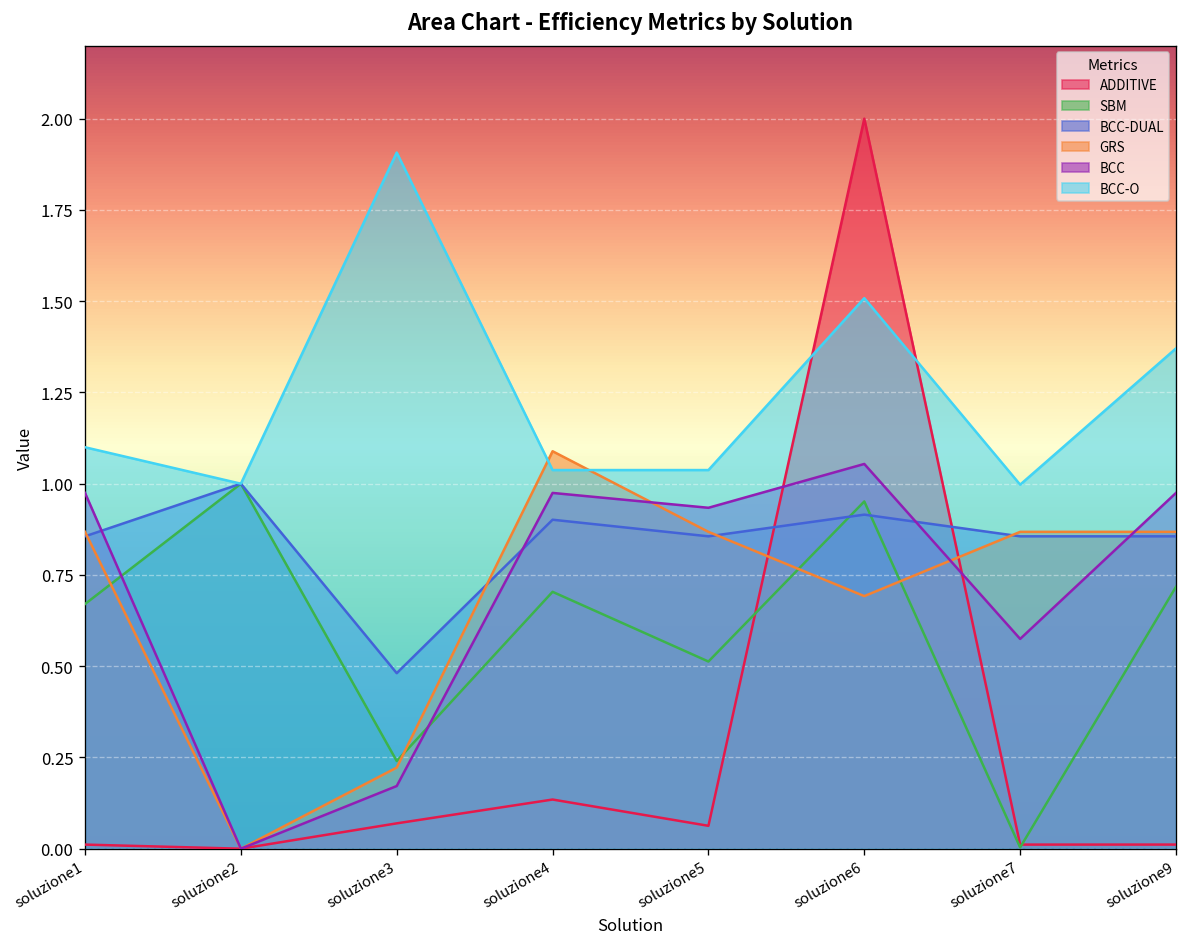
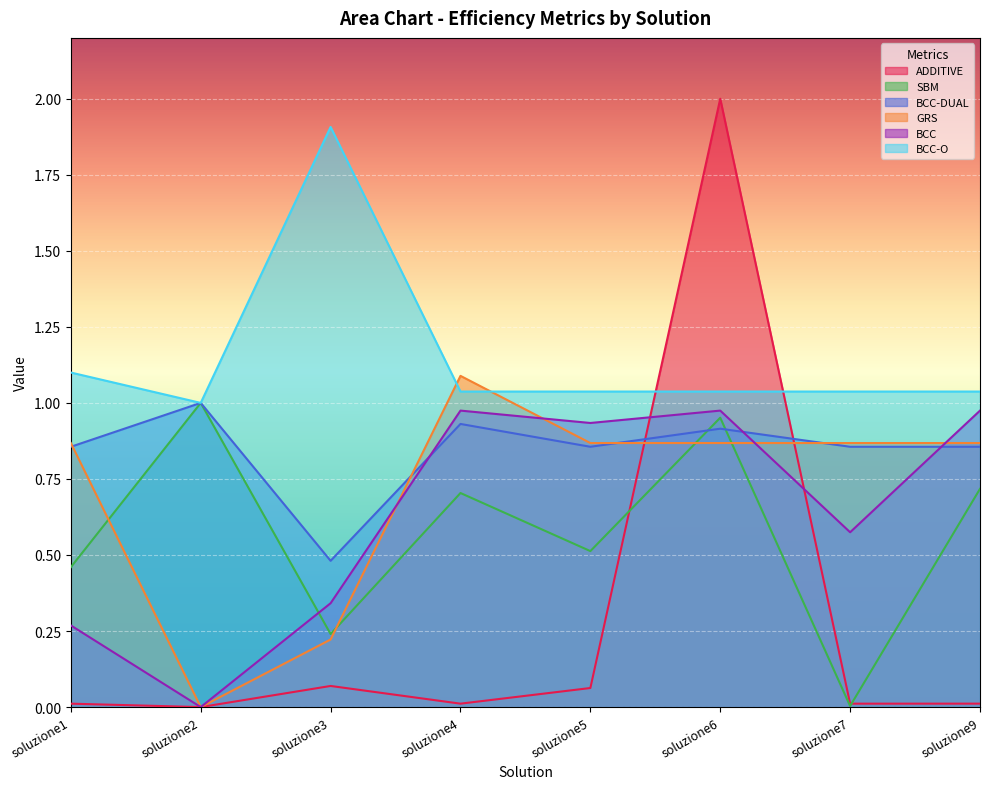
  {
    "ADDITIVE": {
      "soluzione1": 0.01,
      "soluzione3": 0.07,
-     "soluzione4": 0.13,
+     "soluzione4": 0.01,
      "soluzione5": 0.06,
      "soluzione6": 2.00,
      "soluzione9": 0.01
    },
    "SBM": {
-     "soluzione1": 0.67,
+     "soluzione1": 0.46,
      "soluzione3": 0.24,
      "soluzione4": 0.70,
      "soluzione5": 0.51,
      "soluzione6": 0.95,
      "soluzione9": 0.72
    },
    "BCC-DUAL": {
      "soluzione1": 0.86,
      "soluzione3": 0.48,
-     "soluzione4": 0.90,
+     "soluzione4": 0.93,
      "soluzione5": 0.86,
      "soluzione6": 0.92,
      "soluzione7": 0.86,
      "soluzione9": 0.86
    },
    "GRS": {
      "soluzione1": 0.87,
      "soluzione3": 0.22,
      "soluzione4": 1.09,
      "soluzione5": 0.87,
-     "soluzione6": 0.69,
+     "soluzione6": 0.87,
      "soluzione7": 0.87,
      "soluzione9": 0.87
    },
    "BCC": {
-     "soluzione1": 0.97,
-     "soluzione3": 0.17,
+     "soluzione1": 0.27,
+     "soluzione3": 0.34,
      "soluzione4": 0.97,
      "soluzione5": 0.93,
-     "soluzione6": 1.05,
+     "soluzione6": 0.97,
      "soluzione7": 0.57,
      "soluzione9": 0.97
    },
    "BCC-O": {
      "soluzione1": 1.10,
      "soluzione3": 1.91,
      "soluzione4": 1.04,
      "soluzione5": 1.04,
-     "soluzione6": 1.51,
-     "soluzione7": 1.00,
-     "soluzione9": 1.37
+     "soluzione6": 1.04,
+     "soluzione7": 1.04,
+     "soluzione9": 1.04
    }
  }
